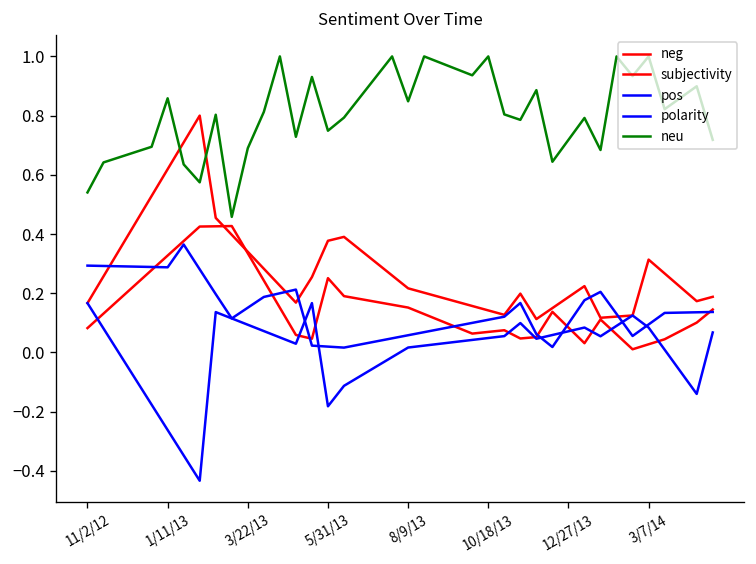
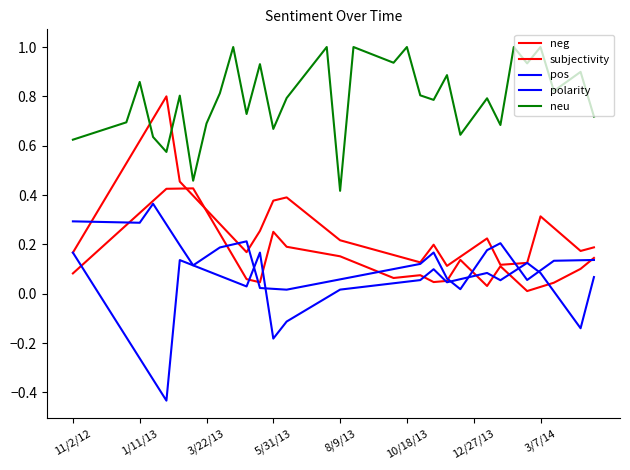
  {
    "neu": {
-     "11/2/12": 0.54,
+     "11/2/12": 0.62,
      "1/11/13": 0.86,
      "3/22/13": 0.69,
-     "5/31/13": 0.75,
-     "8/9/13": 0.85,
+     "5/31/13": 0.67,
+     "8/9/13": 0.42,
      "10/18/13": 1.00,
      "12/27/13": 0.72
    }
  }
